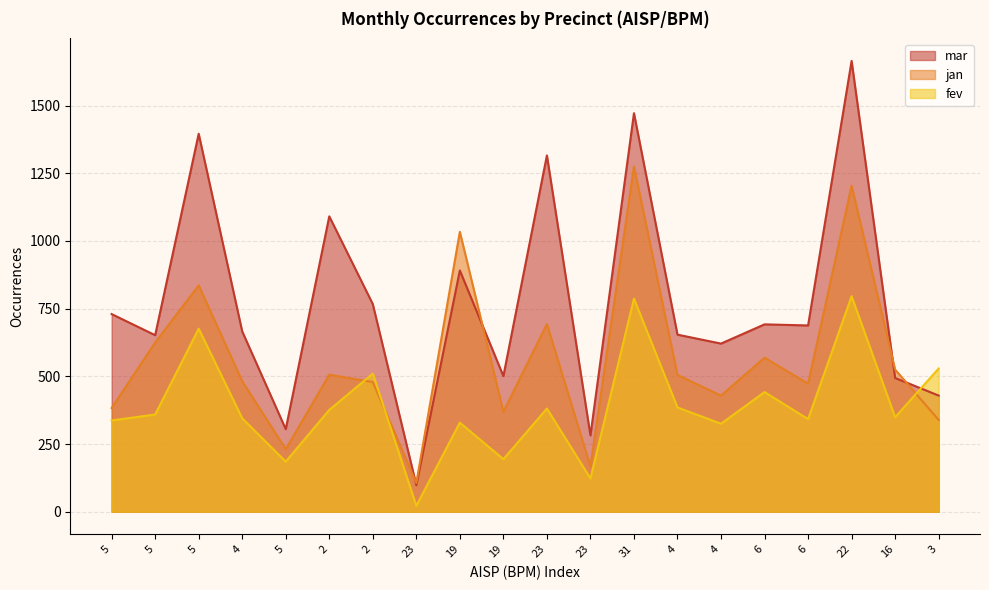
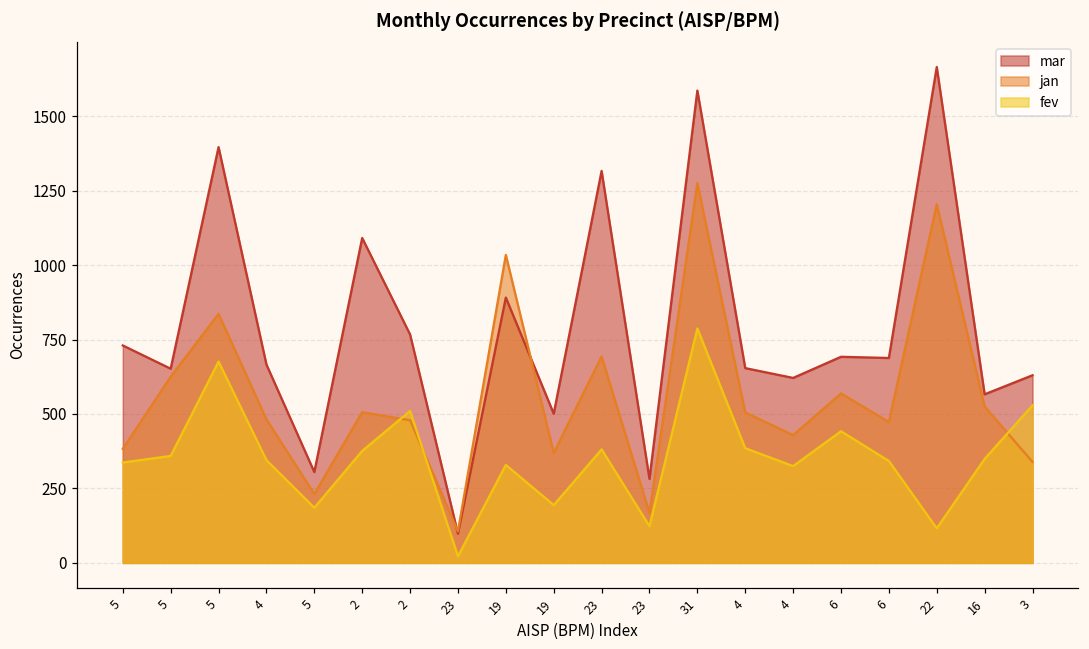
  {
    "mar": {
-     "31": 1470,
+     "31": 1590,
      "22": 1670,
-     "16": 490,
-     "3": 430
+     "16": 570,
+     "3": 630
    },
    "jan": {
      "31": 1280,
      "22": 1200,
      "16": 530,
      "3": 340
    },
    "fev": {
      "31": 790,
-     "22": 800,
+     "22": 120,
      "16": 350,
      "3": 530
    }
  }
